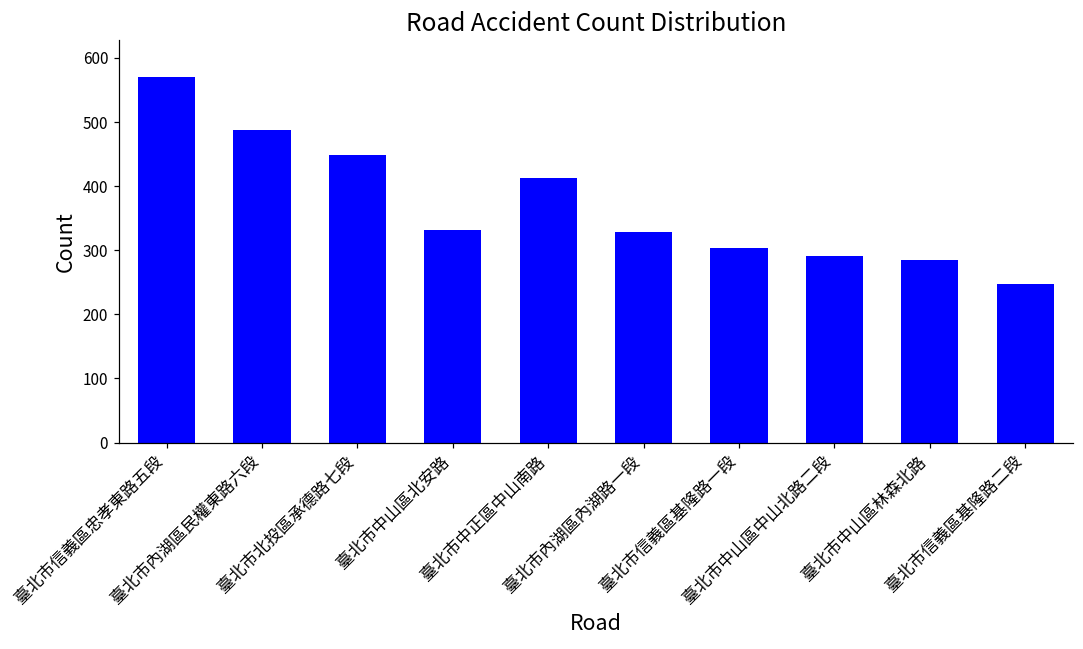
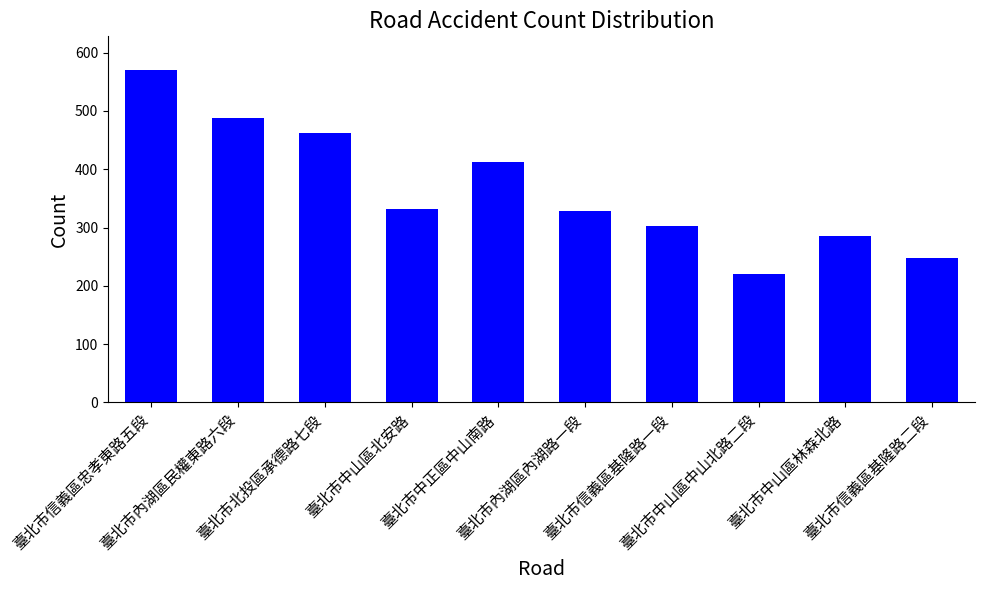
  {
    "臺北市信義區忠孝東路五段": 570,
    "臺北市內湖區民權東路六段": 490,
-   "臺北市北投區承德路七段": 450,
+   "臺北市北投區承德路七段": 460,
    "臺北市中山區北安路": 330,
    "臺北市中正區中山南路": 410,
    "臺北市內湖區內湖路一段": 330,
    "臺北市信義區基隆路一段": 300,
-   "臺北市中山區中山北路二段": 290,
+   "臺北市中山區中山北路二段": 220,
    "臺北市中山區林森北路": 290,
    "臺北市信義區基隆路二段": 250
  }
